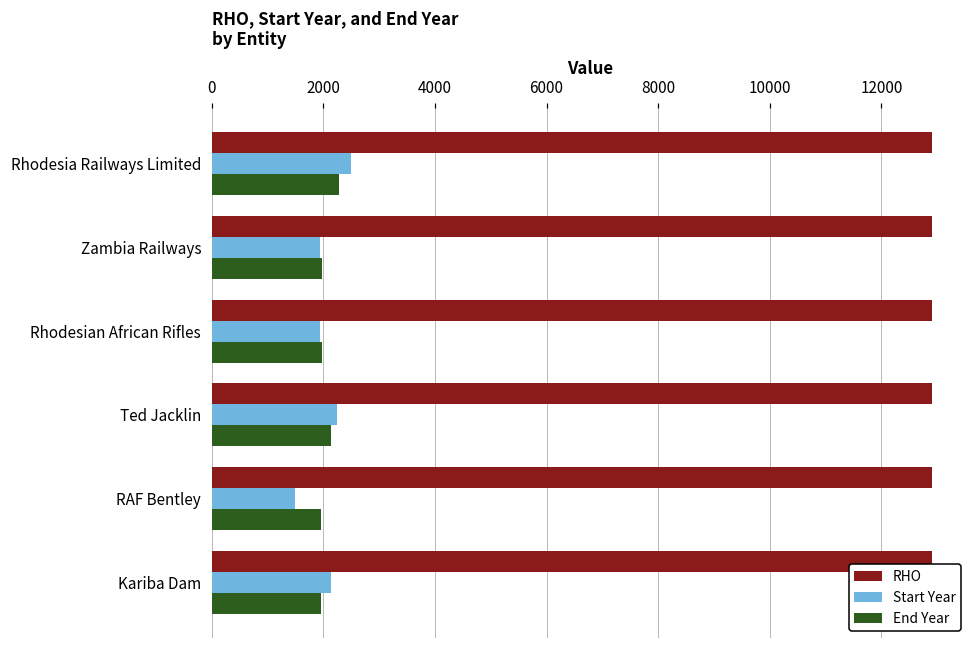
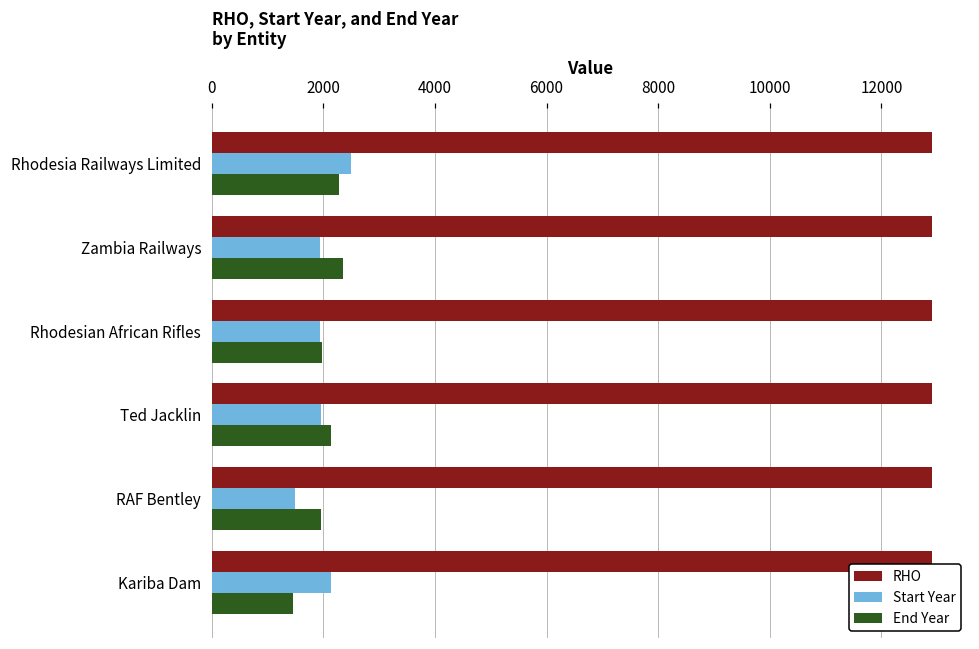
  {
    "RHO": {
      "Rhodesia Railways Limited": 12900,
      "Zambia Railways": 12900,
      "Rhodesian African Rifles": 12900,
      "Ted Jacklin": 12900,
      "RAF Bentley": 12900,
      "Kariba Dam": 12900
    },
    "Start Year": {
      "Rhodesia Railways Limited": 2500,
      "Zambia Railways": 1900,
      "Rhodesian African Rifles": 1900,
-     "Ted Jacklin": 2200,
+     "Ted Jacklin": 1900,
      "RAF Bentley": 1500,
      "Kariba Dam": 2100
    },
    "End Year": {
      "Rhodesia Railways Limited": 2300,
-     "Zambia Railways": 2000,
+     "Zambia Railways": 2400,
      "Rhodesian African Rifles": 2000,
      "Ted Jacklin": 2100,
      "RAF Bentley": 2000,
-     "Kariba Dam": 2000
+     "Kariba Dam": 1500
    }
  }
